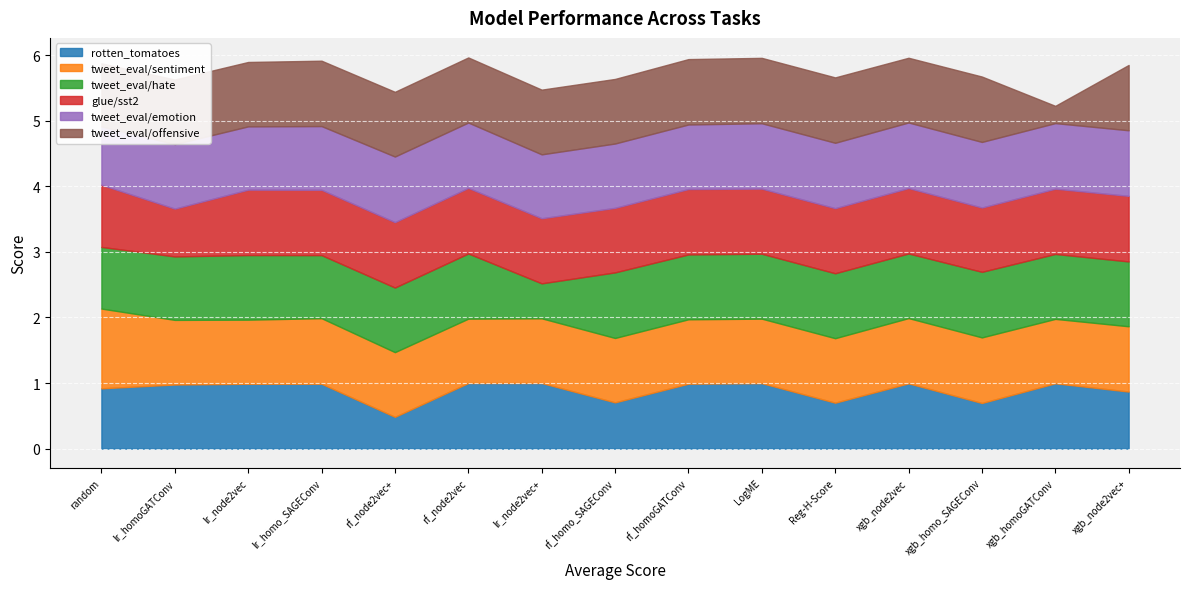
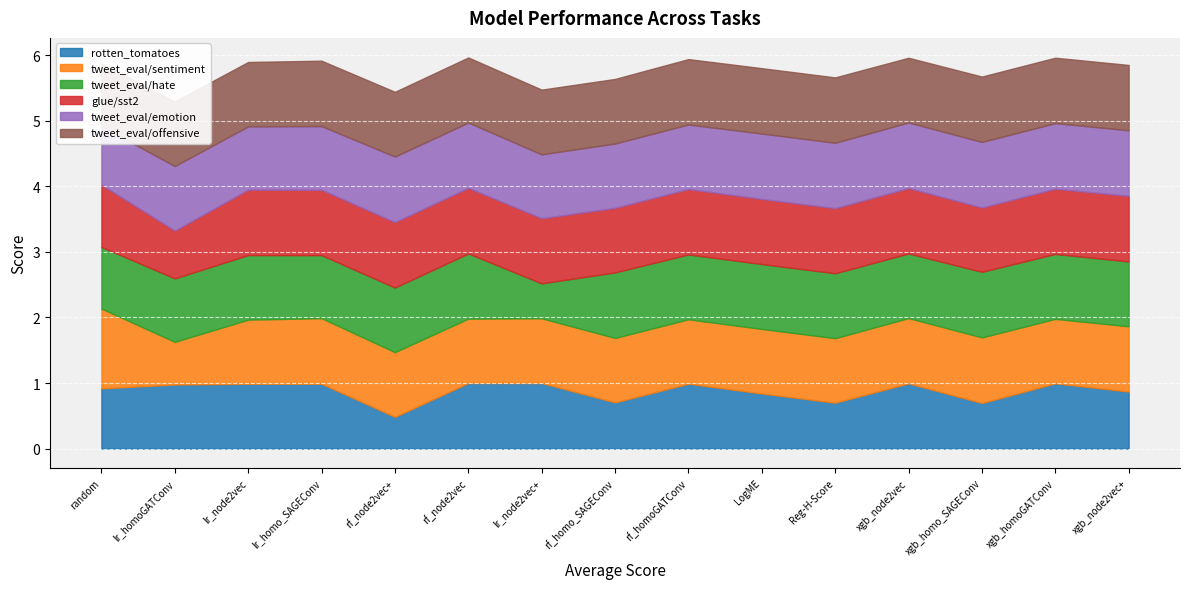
  {
    "rotten_tomatoes": {
      "random": 0.9,
      "lr_homoGATConv": 1.0,
      "lr_node2vec": 1.0,
      "lr_homo_SAGEConv": 1.0,
      "rf_node2vec+": 0.5,
      "rf_node2vec": 1.0,
      "lr_node2vec+": 1.0,
      "rf_homo_SAGEConv": 0.7,
      "rf_homoGATConv": 1.0,
-     "LogME": 1.0,
+     "LogME": 0.8,
      "Reg-H-Score": 0.7,
      "xgb_node2vec": 1.0,
      "xgb_homo_SAGEConv": 0.7,
      "xgb_homoGATConv": 1.0,
      "xgb_node2vec+": 0.9
    },
    "tweet_eval/sentiment": {
      "random": 1.2,
-     "lr_homoGATConv": 1.0,
+     "lr_homoGATConv": 0.7,
      "lr_node2vec": 1.0,
      "lr_homo_SAGEConv": 1.0,
      "rf_node2vec+": 1.0,
      "rf_node2vec": 1.0,
      "lr_node2vec+": 1.0,
      "rf_homo_SAGEConv": 1.0,
      "rf_homoGATConv": 1.0,
      "LogME": 1.0,
      "Reg-H-Score": 1.0,
      "xgb_node2vec": 1.0,
      "xgb_homo_SAGEConv": 1.0,
      "xgb_homoGATConv": 1.0,
      "xgb_node2vec+": 1.0
    },
    "tweet_eval/hate": {
      "random": 0.9,
      "lr_homoGATConv": 1.0,
      "lr_node2vec": 1.0,
      "lr_homo_SAGEConv": 1.0,
      "rf_node2vec+": 1.0,
      "rf_node2vec": 1.0,
      "lr_node2vec+": 0.5,
      "rf_homo_SAGEConv": 1.0,
      "rf_homoGATConv": 1.0,
      "LogME": 1.0,
      "Reg-H-Score": 1.0,
      "xgb_node2vec": 1.0,
      "xgb_homo_SAGEConv": 1.0,
      "xgb_homoGATConv": 1.0,
      "xgb_node2vec+": 1.0
    },
    "glue/sst2": {
      "random": 0.9,
      "lr_homoGATConv": 0.7,
      "lr_node2vec": 1.0,
      "lr_homo_SAGEConv": 1.0,
      "rf_node2vec+": 1.0,
      "rf_node2vec": 1.0,
      "lr_node2vec+": 1.0,
      "rf_homo_SAGEConv": 1.0,
      "rf_homoGATConv": 1.0,
      "LogME": 1.0,
      "Reg-H-Score": 1.0,
      "xgb_node2vec": 1.0,
      "xgb_homo_SAGEConv": 1.0,
      "xgb_homoGATConv": 1.0,
      "xgb_node2vec+": 1.0
    },
    "tweet_eval/emotion": {
      "lr_homoGATConv": 1.0,
      "lr_node2vec": 1.0,
      "lr_homo_SAGEConv": 1.0,
      "rf_node2vec+": 1.0,
      "rf_node2vec": 1.0,
      "lr_node2vec+": 1.0,
      "rf_homo_SAGEConv": 1.0,
      "rf_homoGATConv": 1.0,
      "LogME": 1.0,
      "Reg-H-Score": 1.0,
      "xgb_node2vec": 1.0,
      "xgb_homo_SAGEConv": 1.0,
      "xgb_homoGATConv": 1.0,
      "xgb_node2vec+": 1.0
    },
    "tweet_eval/offensive": {
      "lr_node2vec": 1.0,
      "lr_homo_SAGEConv": 1.0,
      "rf_node2vec+": 1.0,
      "rf_node2vec": 1.0,
      "lr_node2vec+": 1.0,
      "rf_homo_SAGEConv": 1.0,
      "rf_homoGATConv": 1.0,
      "LogME": 1.0,
      "Reg-H-Score": 1.0,
      "xgb_node2vec": 1.0,
      "xgb_homo_SAGEConv": 1.0,
-     "xgb_homoGATConv": 0.3,
+     "xgb_homoGATConv": 1.0,
      "xgb_node2vec+": 1.0
    }
  }
